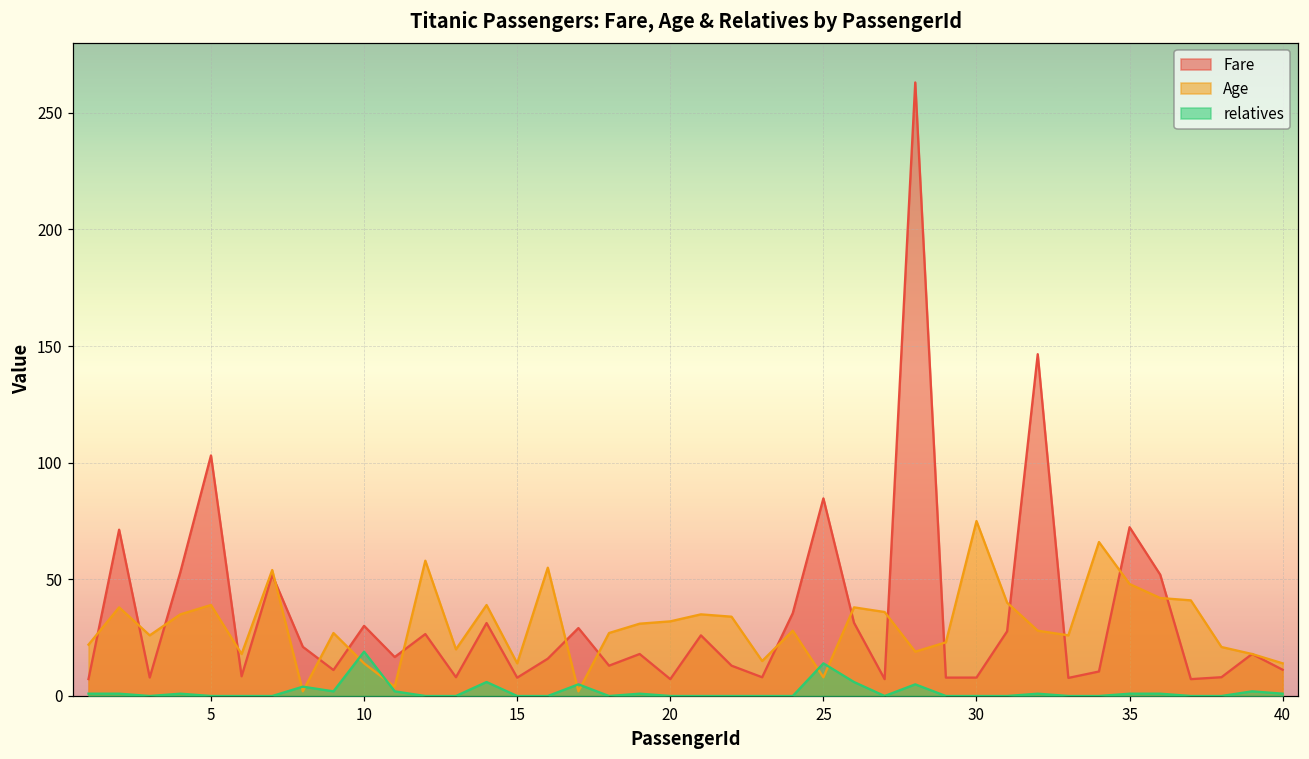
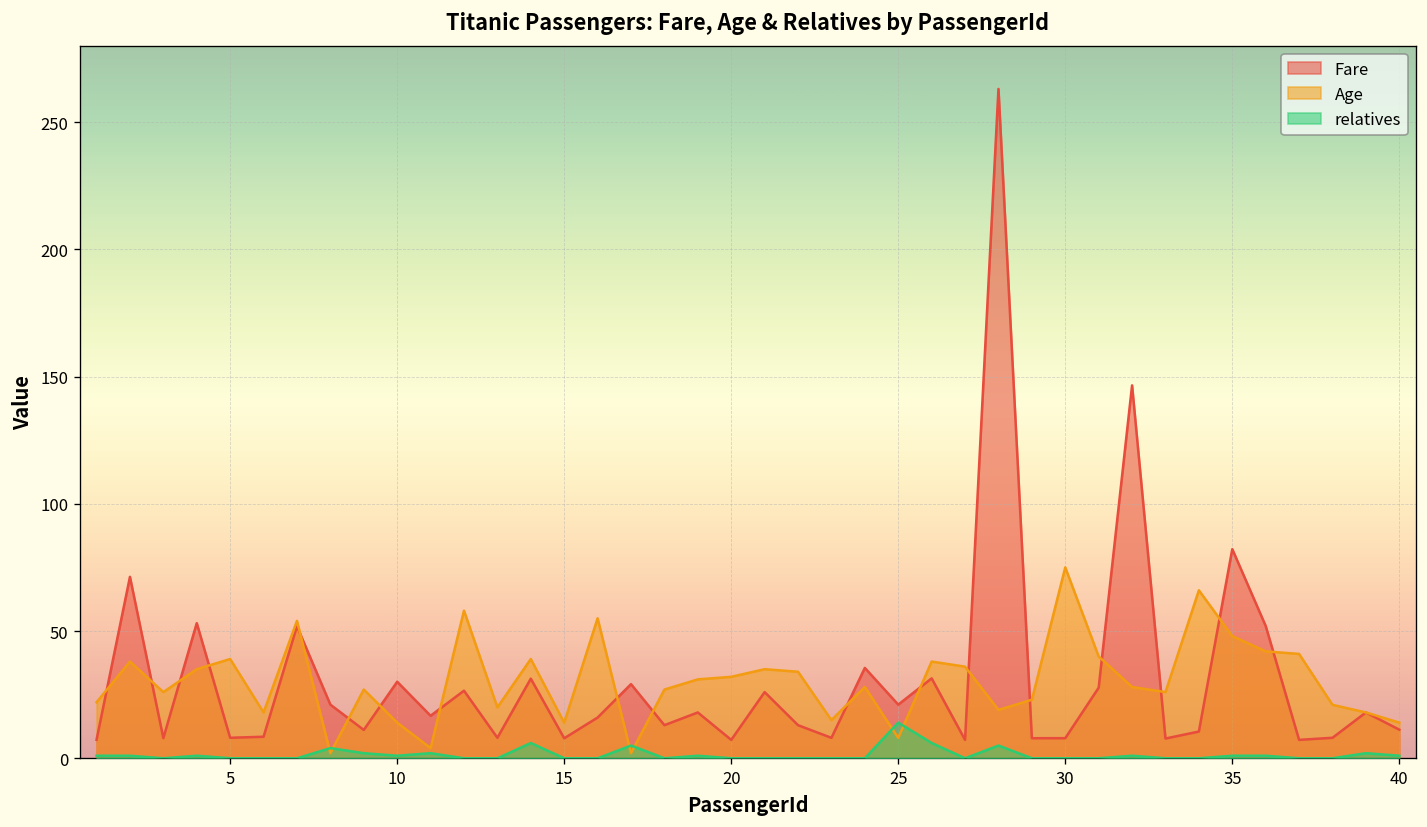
  {
    "Fare": {
-     "5": 103,
+     "5": 8,
      "10": 30,
      "15": 8,
      "20": 7,
-     "25": 85,
+     "25": 21,
      "30": 8,
-     "35": 72,
+     "35": 82,
      "40": 11
    },
    "Age": {
      "5": 39,
      "10": 14,
      "15": 14,
      "20": 32,
      "25": 8,
      "30": 75,
      "35": 48,
      "40": 14
    },
    "relatives": {
      "5": 0,
-     "10": 19,
+     "10": 1,
      "15": 0,
      "20": 0,
      "25": 14,
      "30": 0,
      "35": 1,
      "40": 1
    }
  }
